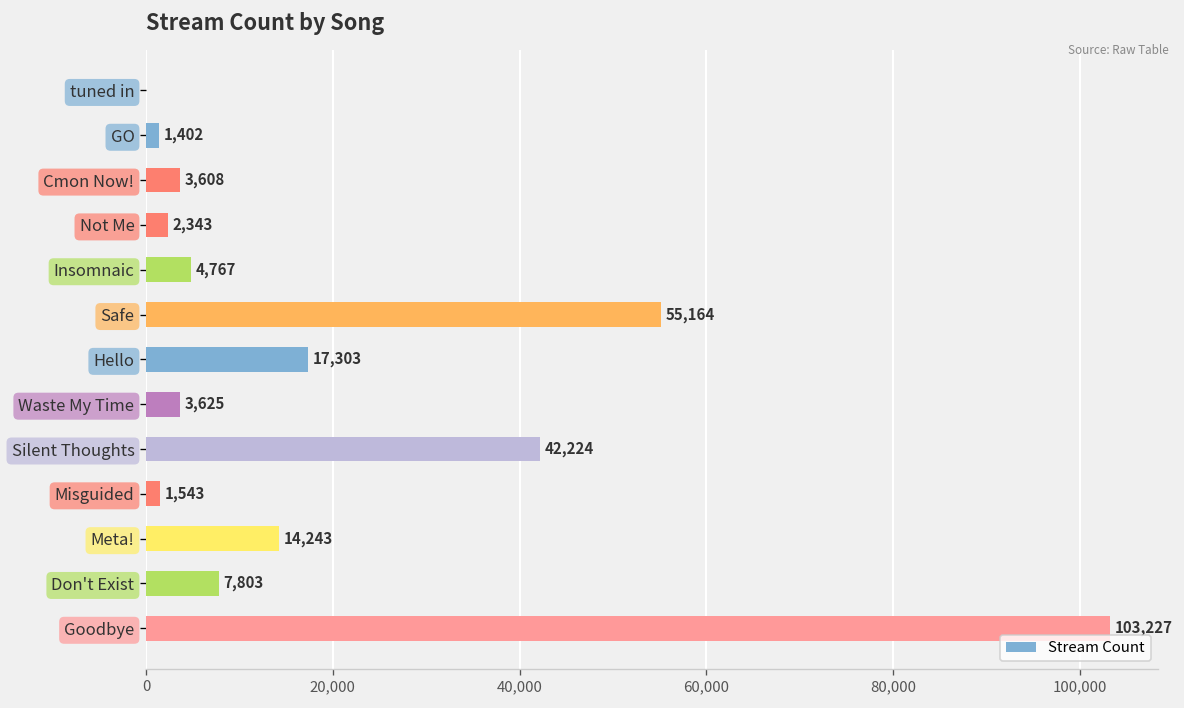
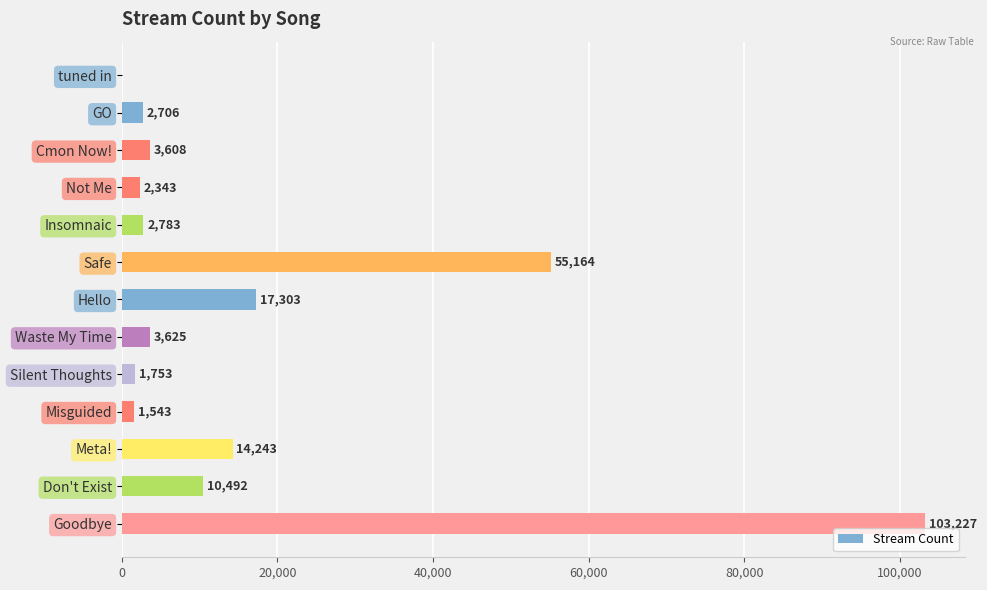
  {
-   "GO": "1,402",
+   "GO": "2,706",
    "Cmon Now!": "3,608",
    "Not Me": "2,343",
-   "Insomnaic": "4,767",
+   "Insomnaic": "2,783",
    "Safe": "55,164",
    "Hello": "17,303",
    "Waste My Time": "3,625",
-   "Silent Thoughts": "42,224",
+   "Silent Thoughts": "1,753",
    "Misguided": "1,543",
    "Meta!": "14,243",
-   "Don't Exist": "7,803"
+   "Don't Exist": "10,492"
  }
